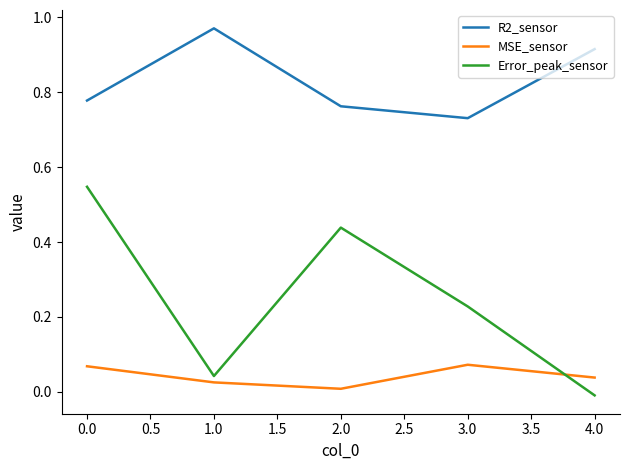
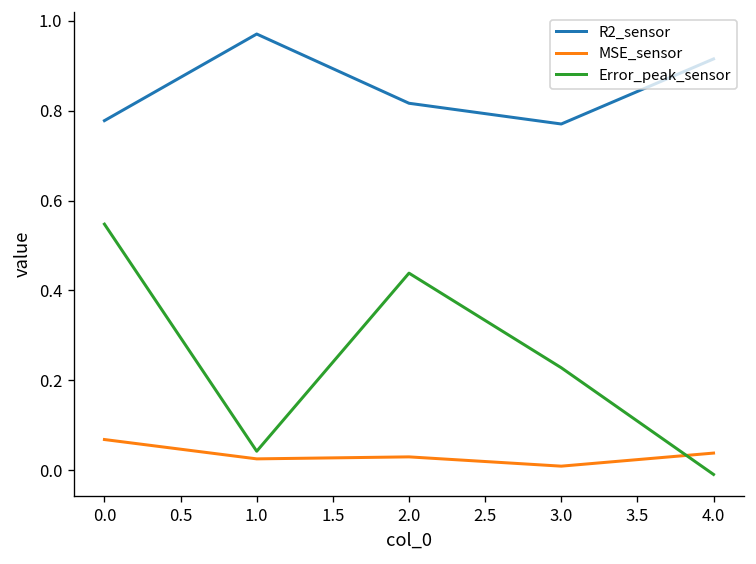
  {
    "R2_sensor": {
      "0.0": 0.78,
      "1.0": 0.97,
-     "2.0": 0.76,
-     "3.0": 0.73
+     "2.0": 0.82,
+     "3.0": 0.77
    },
    "MSE_sensor": {
      "0.0": 0.07,
      "1.0": 0.03,
-     "2.0": 0.01,
-     "3.0": 0.07,
+     "2.0": 0.03,
+     "3.0": 0.01,
      "4.0": 0.04
    },
    "Error_peak_sensor": {
      "0.0": 0.55,
      "1.0": 0.04,
      "2.0": 0.44,
      "3.0": 0.23,
      "4.0": -0.01
    }
  }
